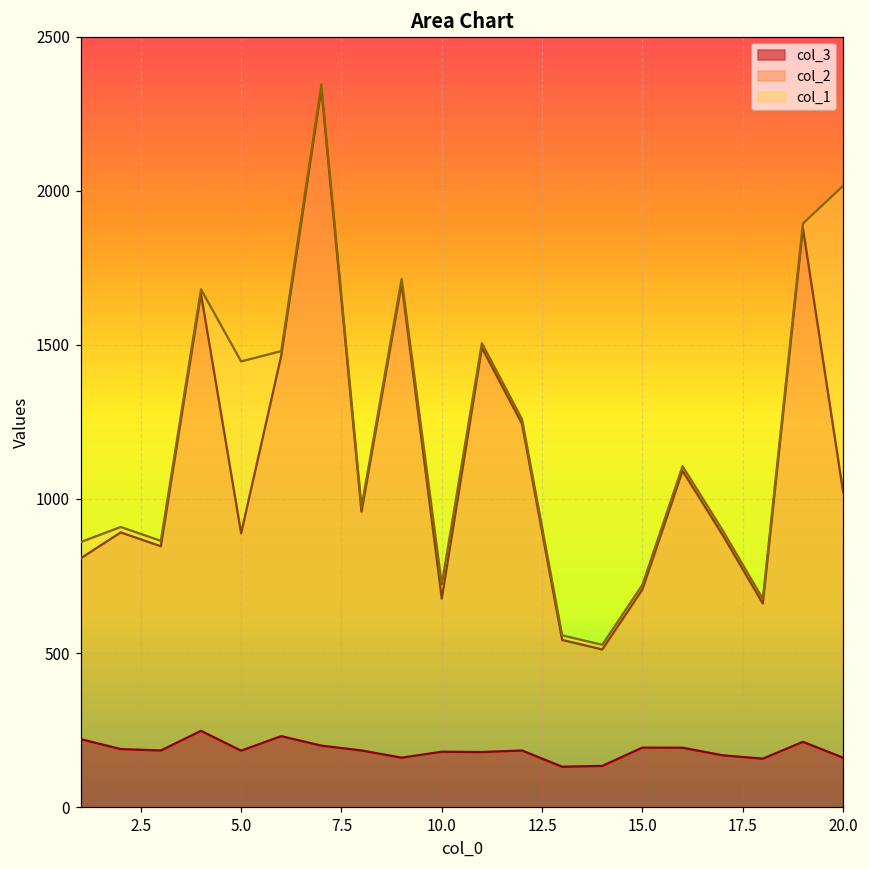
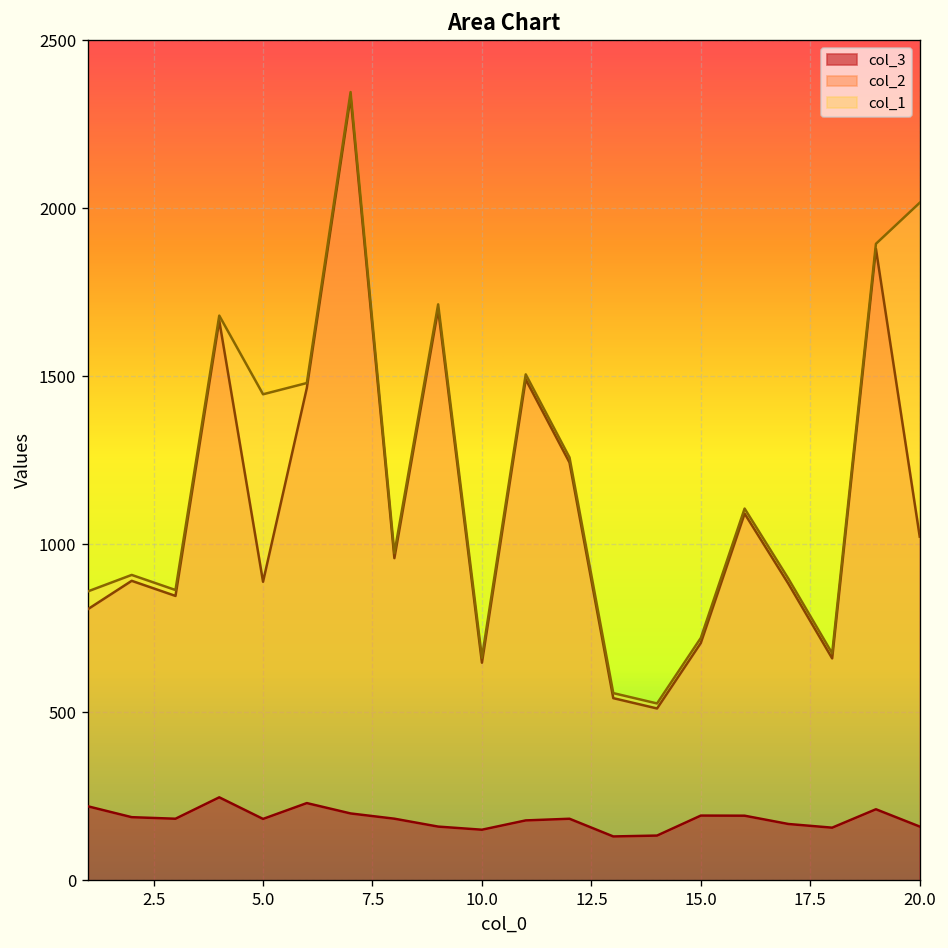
  {
    "col_3": {
      "5.0": 180,
-     "10.0": 180,
+     "10.0": 150,
      "15.0": 190,
      "20.0": 160
    },
    "col_2": {
      "5.0": 710,
      "10.0": 500,
      "15.0": 510,
      "20.0": 860
    },
    "col_1": {
      "5.0": 560,
-     "10.0": 50,
+     "10.0": 10,
      "15.0": 10,
      "20.0": 990
    }
  }
